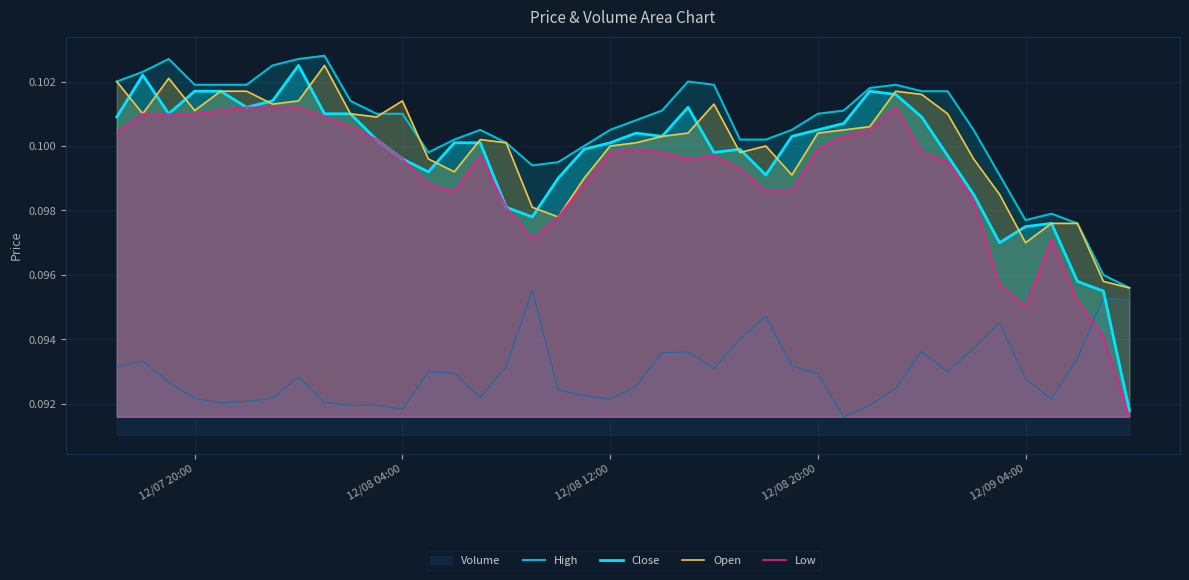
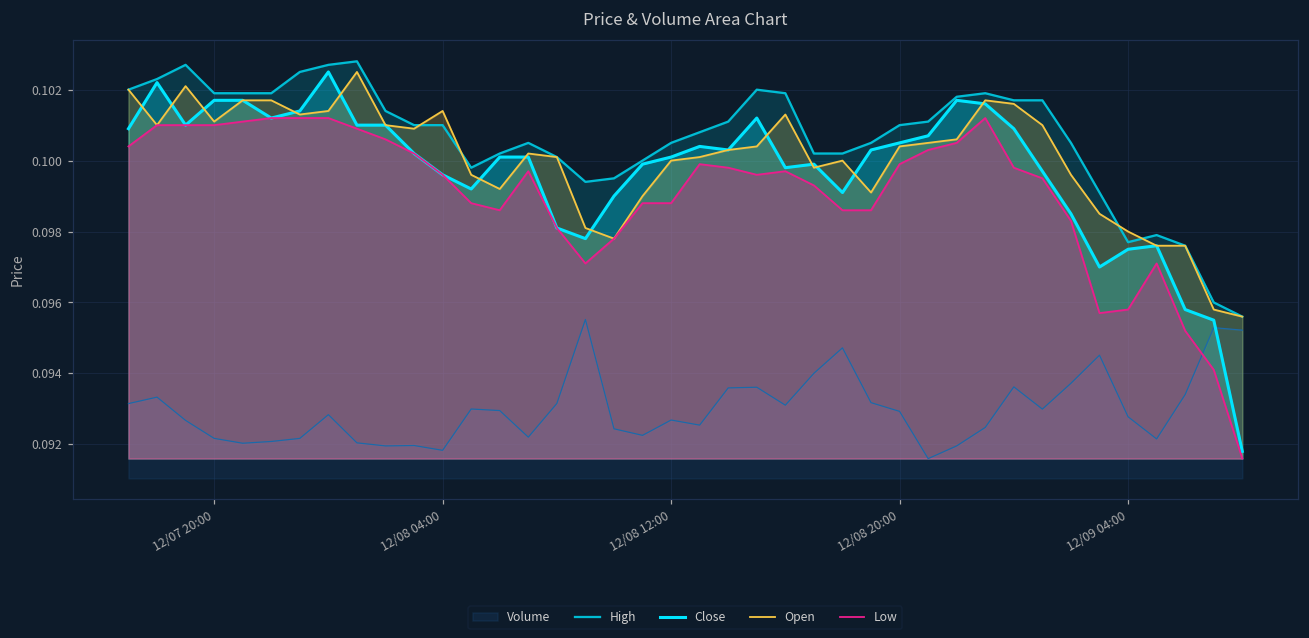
  {
    "Volume": {
      "12/07 20:00": 0.0922,
      "12/08 04:00": 0.0918,
-     "12/08 12:00": 0.0921,
+     "12/08 12:00": 0.0927,
      "12/08 20:00": 0.0929,
      "12/09 04:00": 0.0928
    },
    "Open": {
      "12/07 20:00": 0.1011,
      "12/08 04:00": 0.1014,
      "12/08 12:00": 0.100,
      "12/08 20:00": 0.1004,
-     "12/09 04:00": 0.097
+     "12/09 04:00": 0.098
    },
    "Low": {
      "12/07 20:00": 0.1010,
-     "12/08 12:00": 0.0998,
+     "12/08 12:00": 0.0988,
      "12/08 20:00": 0.0999,
-     "12/09 04:00": 0.0950
+     "12/09 04:00": 0.0958
    }
  }
